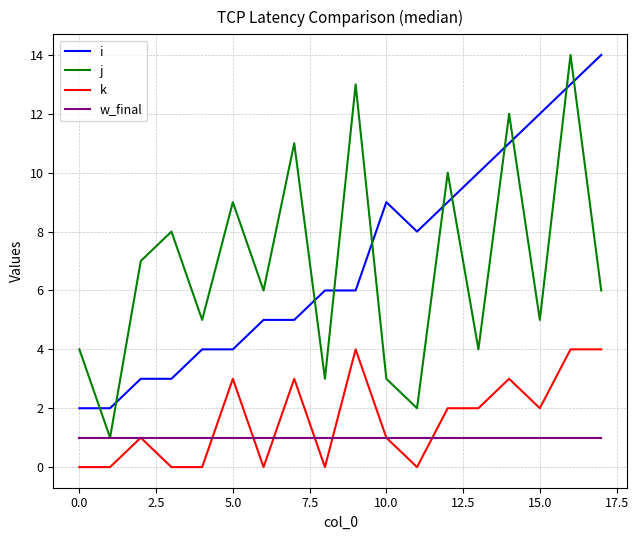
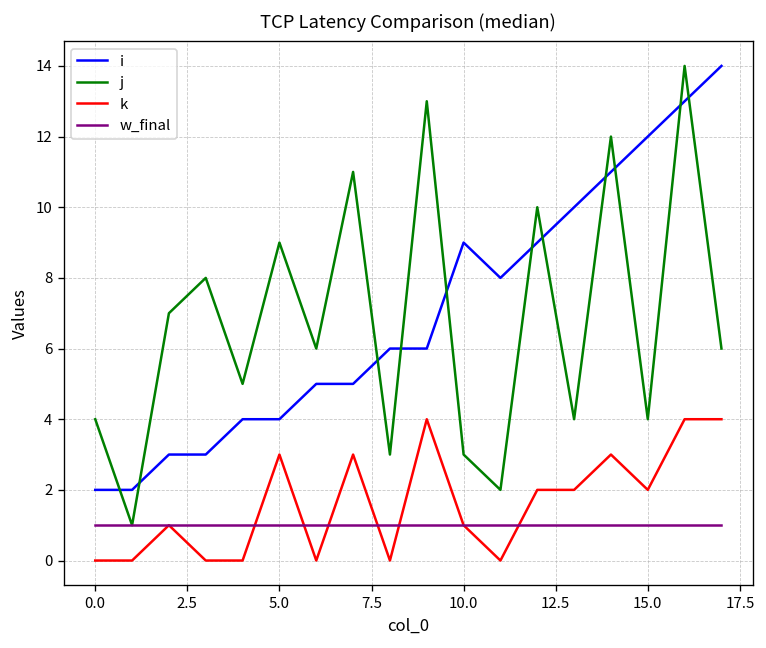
  {
    "i": {
      "0.0": 2,
      "5.0": 4,
      "10.0": 9,
      "15.0": 12
    },
    "j": {
      "0.0": 4,
      "5.0": 9,
      "10.0": 3,
-     "15.0": 5
+     "15.0": 4
    },
    "k": {
      "0.0": 0,
      "5.0": 3,
      "15.0": 2
    },
    "w_final": {
      "0.0": 1,
      "5.0": 1,
      "15.0": 1
    }
  }
